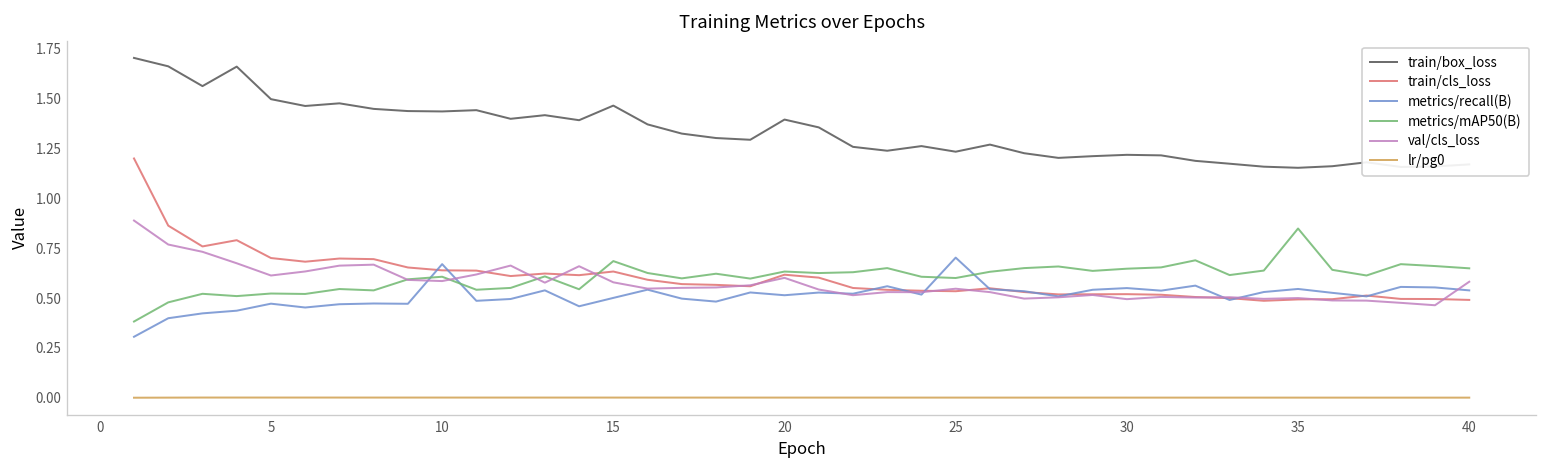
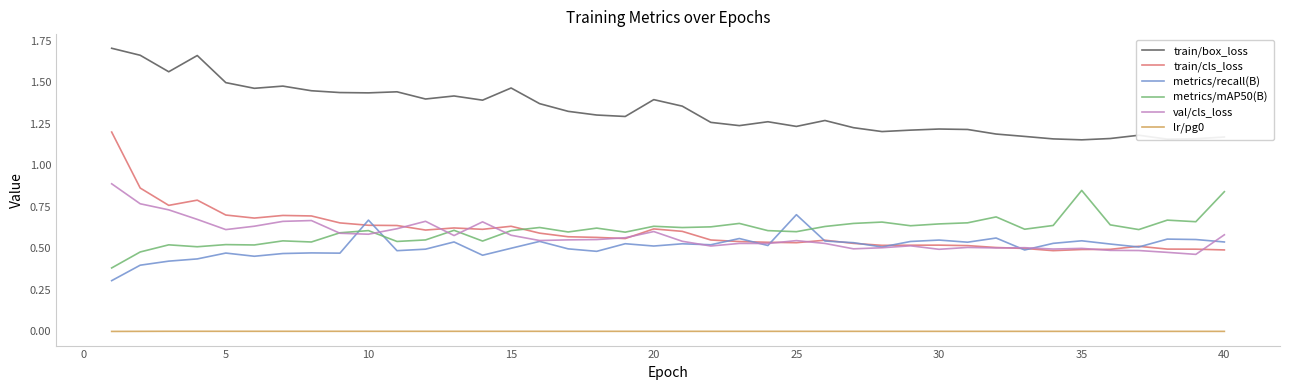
  {
    "train/box_loss": {
      "5": 1.50,
      "10": 1.44,
      "15": 1.46,
      "20": 1.39,
      "25": 1.23,
      "30": 1.22,
      "35": 1.15
    },
    "metrics/recall(B)": {
      "5": 0.47,
      "10": 0.67,
      "15": 0.50,
      "20": 0.51,
      "25": 0.70,
      "30": 0.55,
      "35": 0.55,
      "40": 0.54
    },
    "metrics/mAP50(B)": {
      "5": 0.52,
      "10": 0.61,
-     "15": 0.69,
+     "15": 0.61,
      "20": 0.63,
      "25": 0.60,
      "30": 0.65,
      "35": 0.85,
-     "40": 0.65
+     "40": 0.84
    },
    "val/cls_loss": {
      "5": 0.61,
      "10": 0.59,
      "15": 0.58,
      "20": 0.60,
      "30": 0.49,
      "40": 0.58
    }
  }
